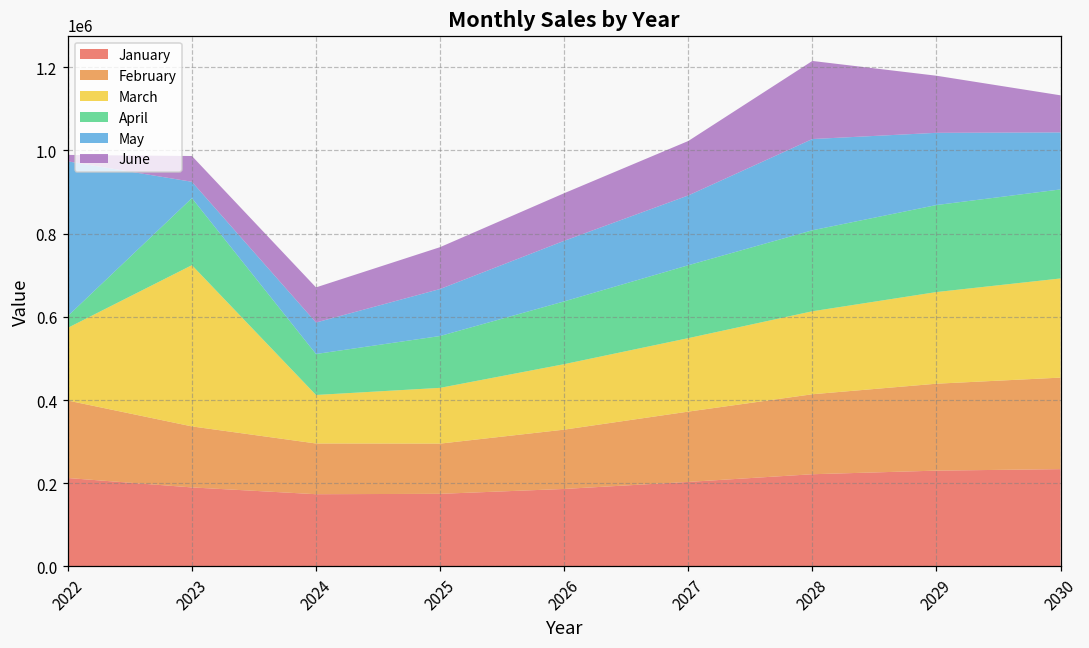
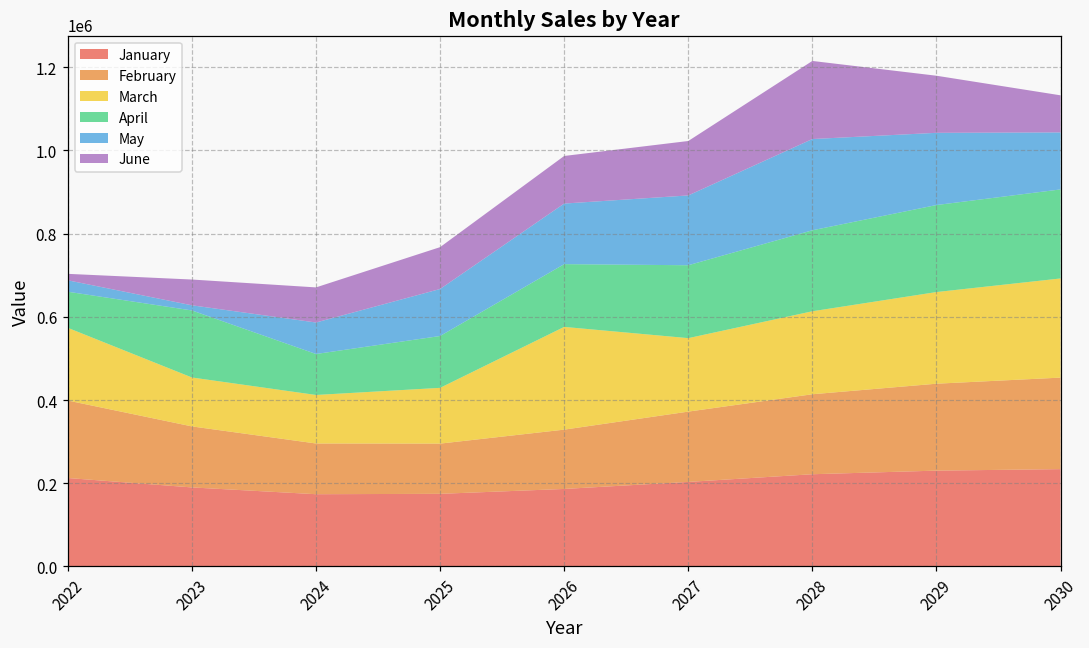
  {
    "March": {
      "2022": 170000,
-     "2023": 390000,
+     "2023": 120000,
      "2024": 120000,
      "2025": 130000,
-     "2026": 160000,
+     "2026": 250000,
      "2027": 180000,
      "2028": 200000,
      "2029": 220000,
      "2030": 240000
    },
    "April": {
-     "2022": 30000,
+     "2022": 90000,
      "2023": 160000,
      "2024": 100000,
      "2025": 120000,
      "2026": 150000,
      "2027": 180000,
      "2028": 190000,
      "2029": 210000,
      "2030": 210000
    },
    "May": {
-     "2022": 370000,
-     "2023": 40000,
+     "2022": 30000,
+     "2023": 10000,
      "2024": 80000,
      "2025": 110000,
      "2026": 150000,
      "2027": 170000,
      "2028": 220000,
      "2029": 170000,
      "2030": 140000
    },
    "June": {
      "2022": 20000,
      "2023": 60000,
      "2024": 80000,
      "2025": 100000,
      "2026": 110000,
      "2027": 130000,
      "2028": 190000,
      "2029": 140000,
      "2030": 90000
    }
  }
